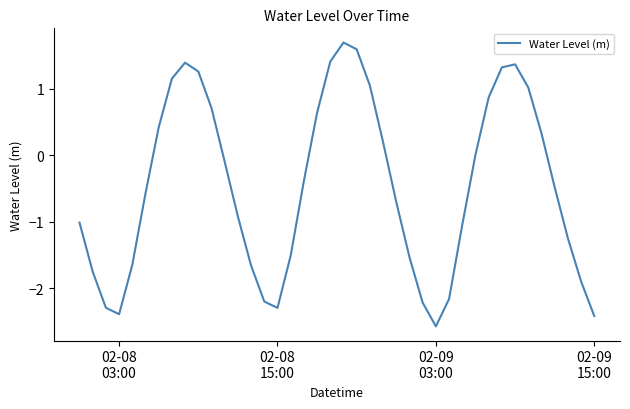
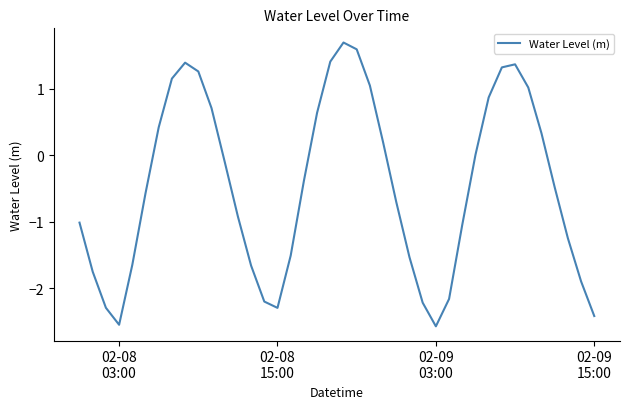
  {
-   "02-08 03:00": -2.4,
+   "02-08 03:00": -2.6,
    "02-08 15:00": -2.3,
    "02-09 03:00": -2.6,
    "02-09 15:00": -2.4
  }
